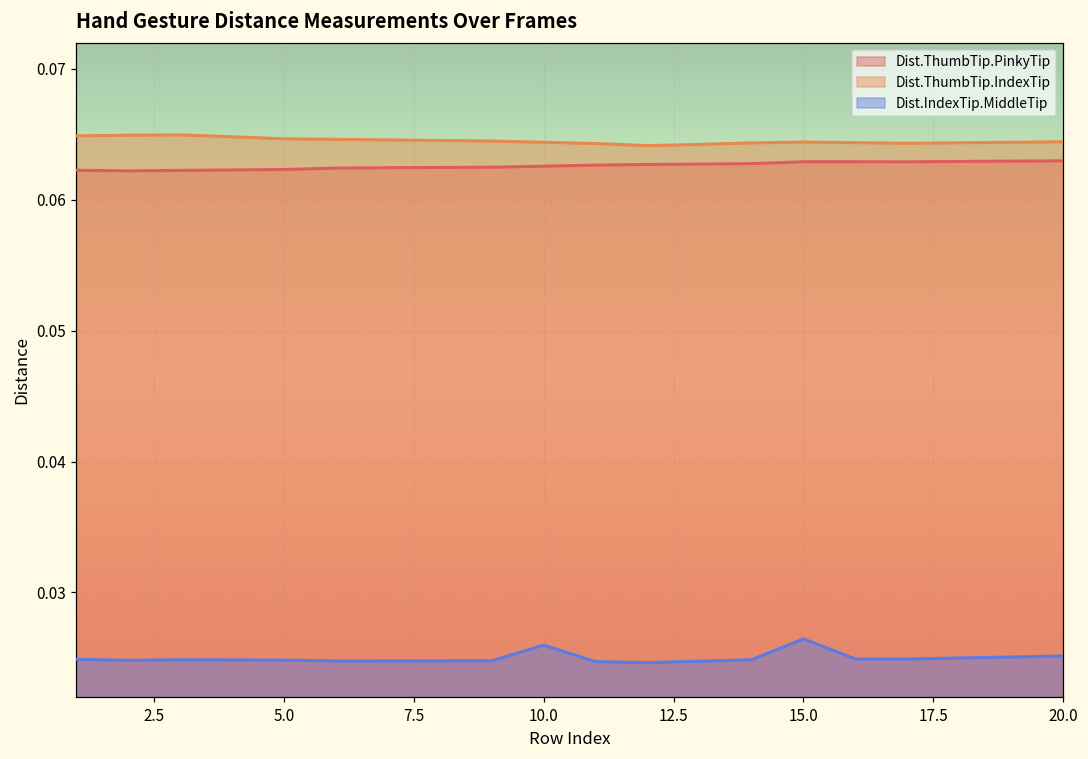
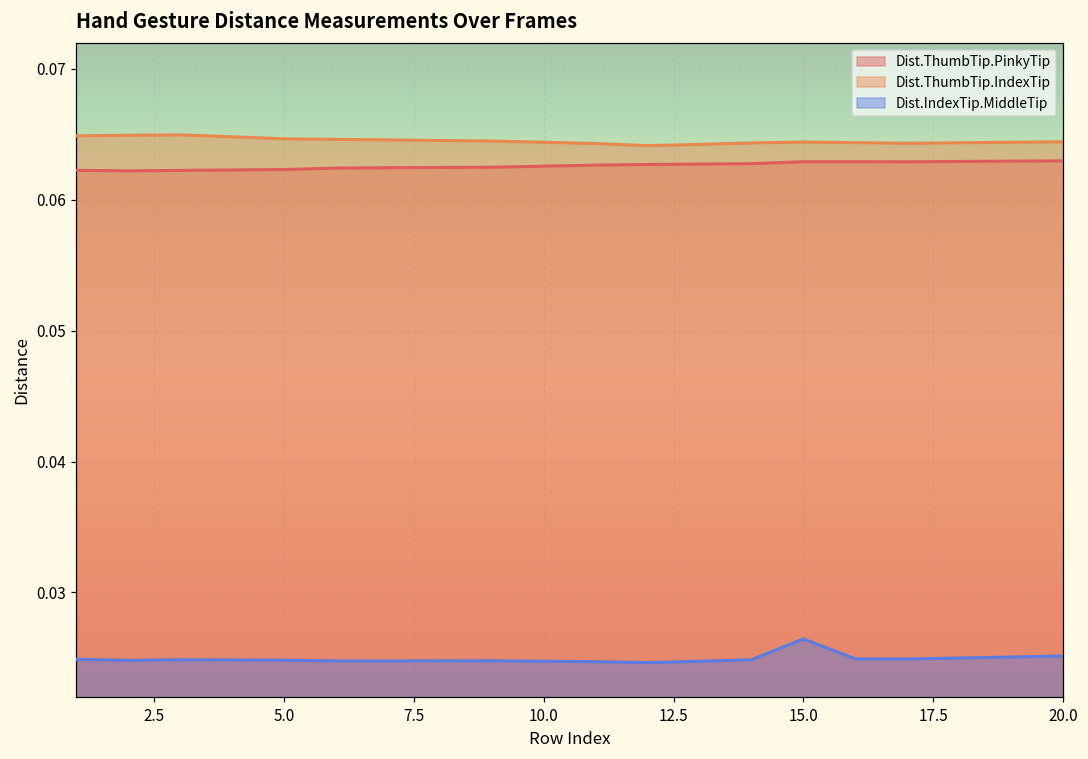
  {
    "Dist.IndexTip.MiddleTip": {
      "5.0": 0.0248,
-     "10.0": 0.0260,
+     "10.0": 0.0247,
      "15.0": 0.0264,
      "20.0": 0.0251
    }
  }
